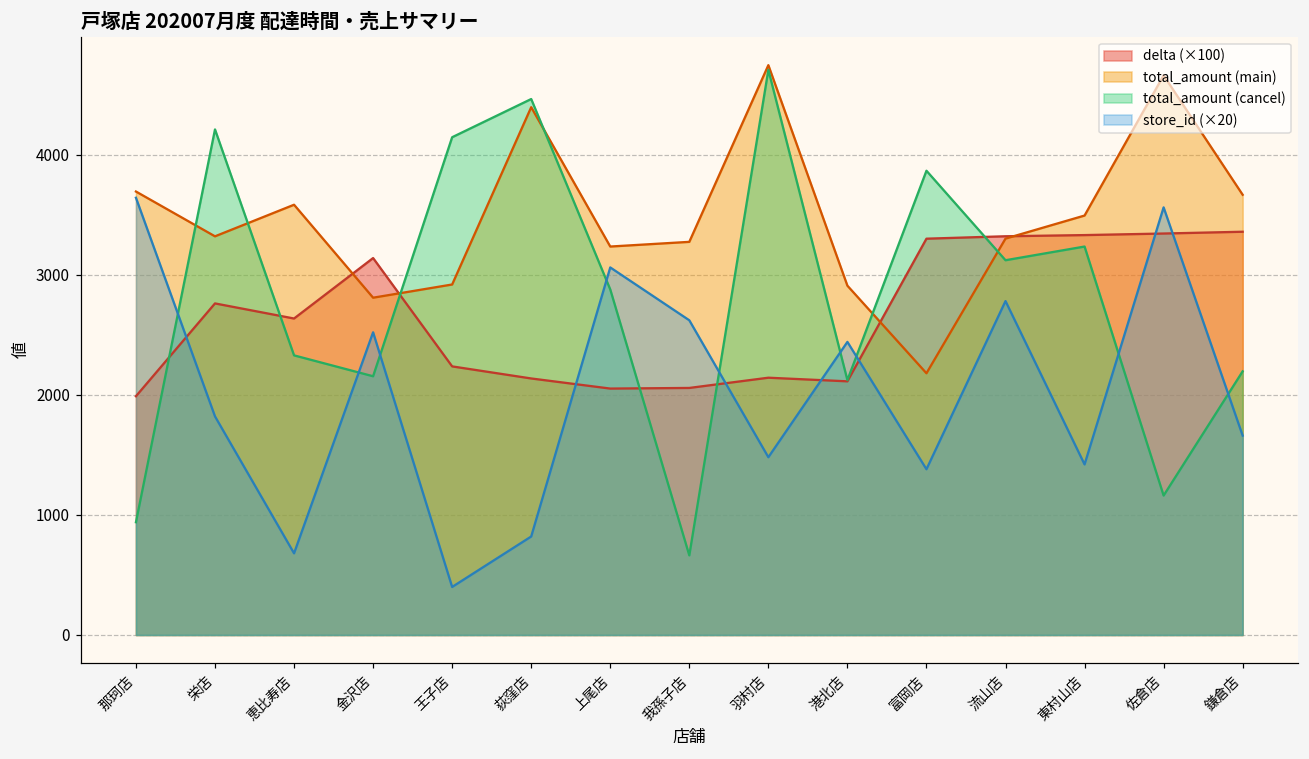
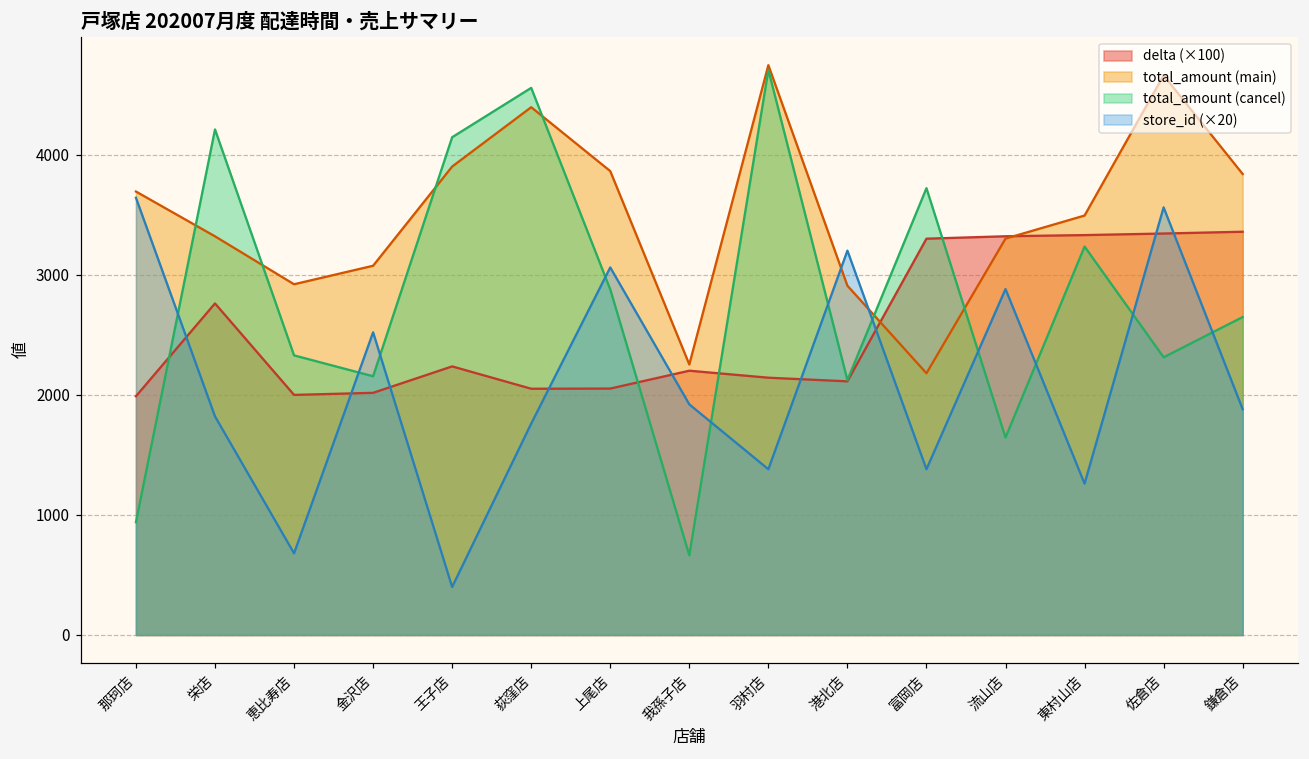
  {
    "delta (×100)": {
      "那珂店": 1990,
      "栄店": 2760,
-     "恵比寿店": 2630,
-     "金沢店": 3140,
+     "恵比寿店": 2000,
+     "金沢店": 2020,
      "王子店": 2240,
-     "荻窪店": 2140,
+     "荻窪店": 2050,
      "上尾店": 2050,
-     "我孫子店": 2060,
+     "我孫子店": 2200,
      "羽村店": 2140,
      "富岡店": 3300,
      "東村山店": 3330,
      "佐倉店": 3340,
      "鎌倉店": 3360
    },
    "total_amount (main)": {
      "那珂店": 3690,
      "栄店": 3320,
-     "恵比寿店": 3580,
-     "金沢店": 2810,
-     "王子店": 2920,
+     "恵比寿店": 2920,
+     "金沢店": 3070,
+     "王子店": 3900,
      "荻窪店": 4390,
-     "上尾店": 3230,
-     "我孫子店": 3270,
+     "上尾店": 3860,
+     "我孫子店": 2250,
      "羽村店": 4740,
      "港北店": 2910,
      "富岡店": 2180,
      "東村山店": 3490,
-     "鎌倉店": 3670
+     "鎌倉店": 3840
    },
    "total_amount (cancel)": {
      "那珂店": 940,
      "栄店": 4210,
      "恵比寿店": 2330,
      "金沢店": 2150,
      "王子店": 4140,
-     "荻窪店": 4460,
+     "荻窪店": 4560,
      "上尾店": 2880,
      "我孫子店": 660,
      "羽村店": 4710,
-     "富岡店": 3870,
-     "流山店": 3120,
+     "富岡店": 3720,
+     "流山店": 1640,
      "東村山店": 3230,
-     "佐倉店": 1160,
-     "鎌倉店": 2200
+     "佐倉店": 2310,
+     "鎌倉店": 2650
    },
    "store_id (×20)": {
      "那珂店": 3640,
      "栄店": 1820,
      "恵比寿店": 680,
      "金沢店": 2520,
      "王子店": 400,
-     "荻窪店": 820,
+     "荻窪店": 1760,
      "上尾店": 3060,
-     "我孫子店": 2620,
-     "羽村店": 1480,
-     "港北店": 2440,
+     "我孫子店": 1920,
+     "羽村店": 1380,
+     "港北店": 3200,
      "富岡店": 1380,
-     "流山店": 2780,
-     "東村山店": 1420,
+     "流山店": 2880,
+     "東村山店": 1260,
      "佐倉店": 3560,
-     "鎌倉店": 1660
+     "鎌倉店": 1880
    }
  }
